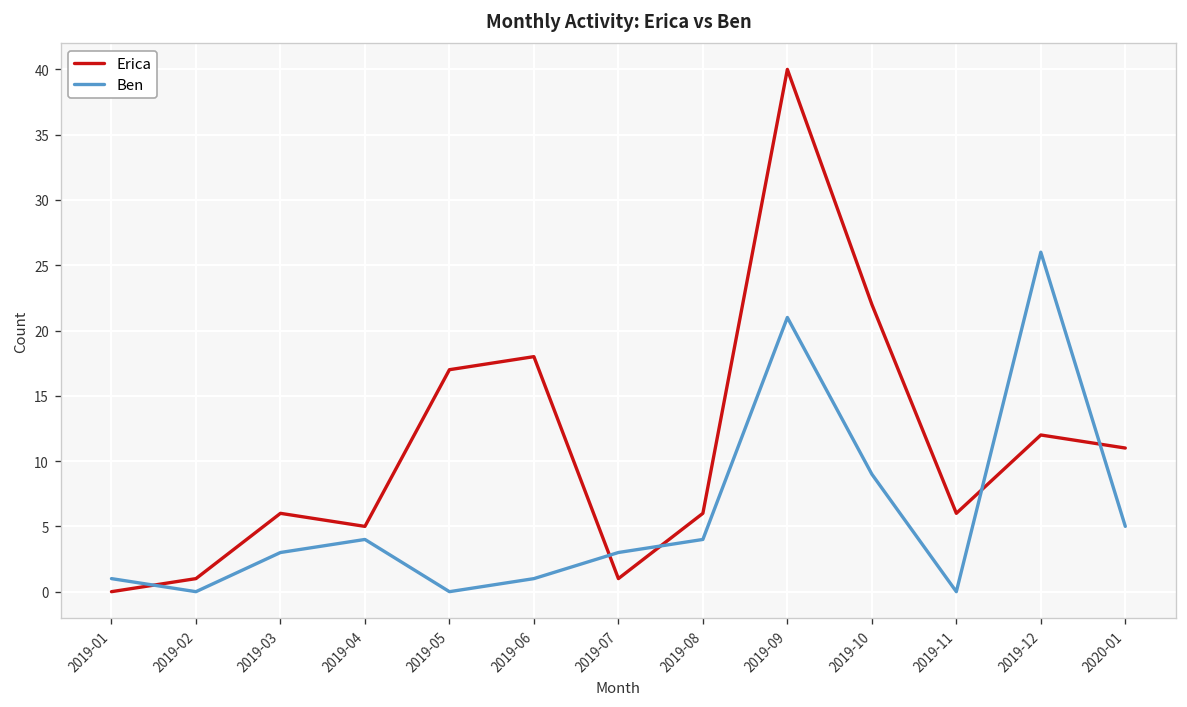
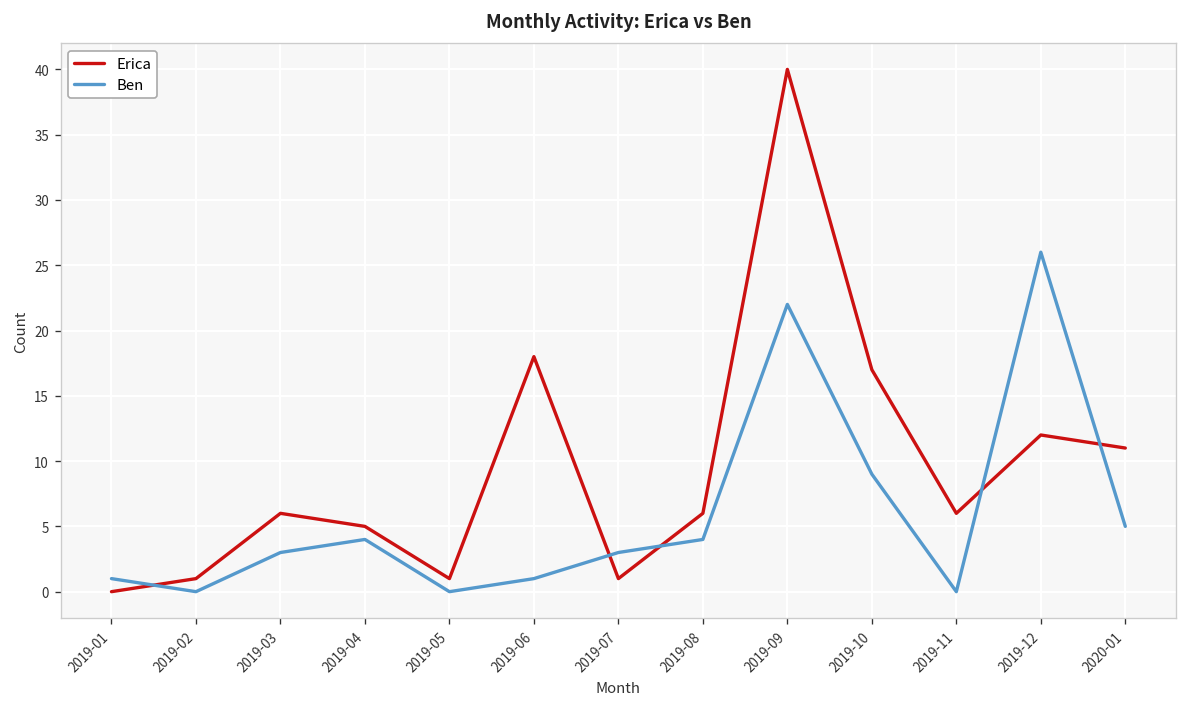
  {
    "Erica": {
      "2019-01": 0,
      "2019-02": 1,
      "2019-03": 6,
      "2019-04": 5,
-     "2019-05": 17,
+     "2019-05": 1,
      "2019-06": 18,
      "2019-07": 1,
      "2019-08": 6,
      "2019-09": 40,
-     "2019-10": 22,
+     "2019-10": 17,
      "2019-11": 6,
      "2019-12": 12,
      "2020-01": 11
    },
    "Ben": {
      "2019-01": 1,
      "2019-02": 0,
      "2019-03": 3,
      "2019-04": 4,
      "2019-05": 0,
      "2019-06": 1,
      "2019-07": 3,
      "2019-08": 4,
-     "2019-09": 21,
+     "2019-09": 22,
      "2019-10": 9,
      "2019-11": 0,
      "2019-12": 26,
      "2020-01": 5
    }
  }
